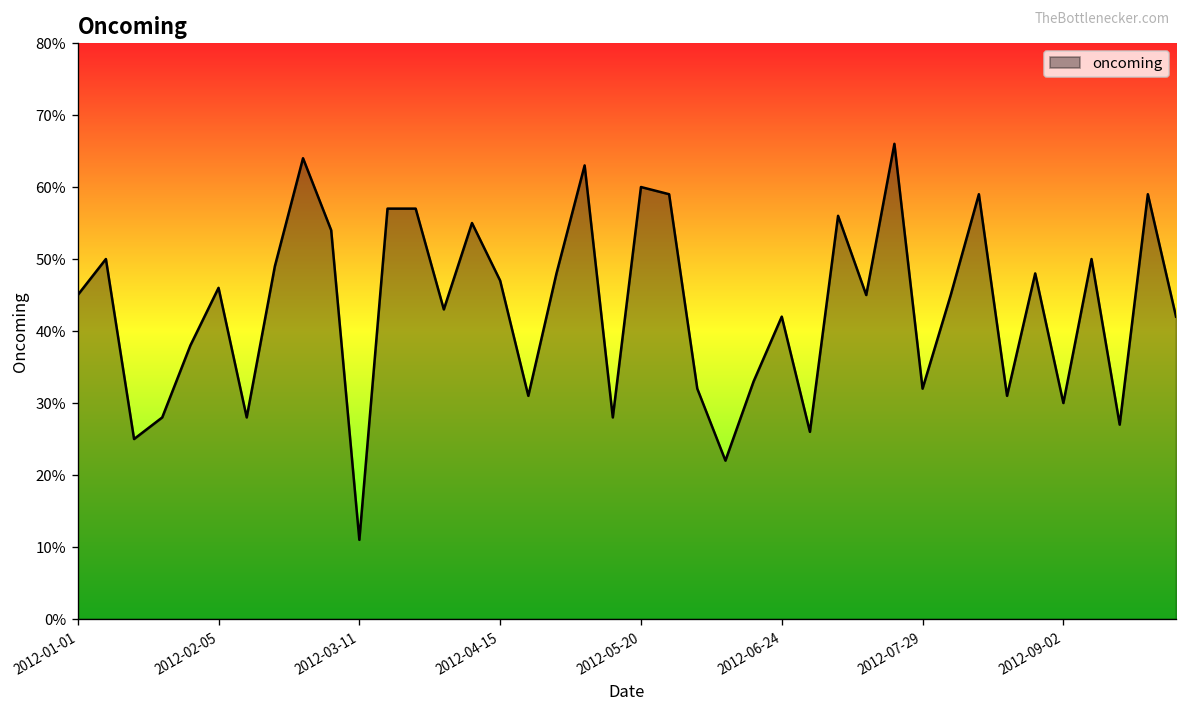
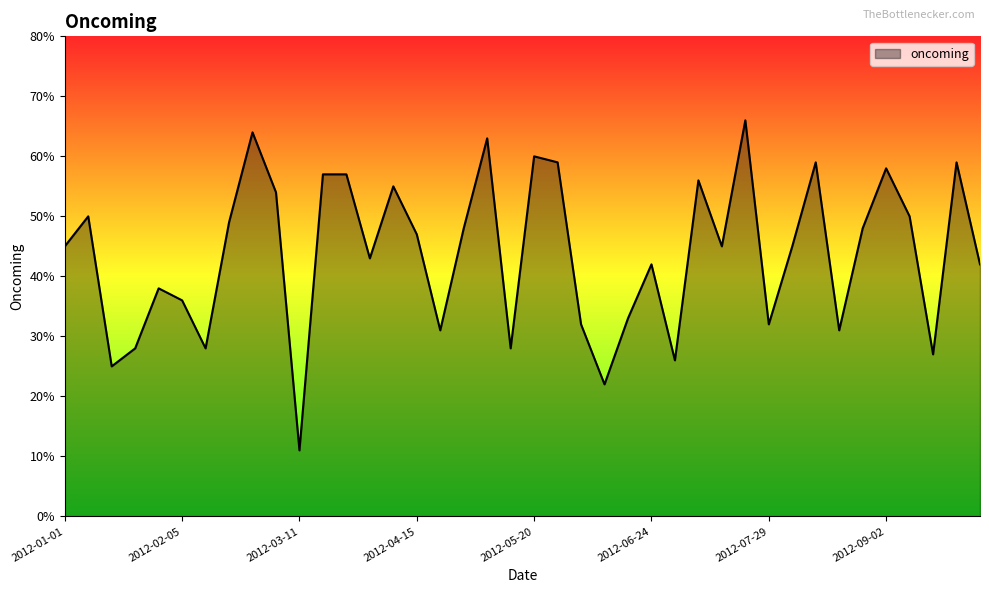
  {
    "2012-01-01": "45%",
-   "2012-02-05": "46%",
+   "2012-02-05": "36%",
    "2012-03-11": "11%",
    "2012-04-15": "47%",
    "2012-05-20": "60%",
    "2012-06-24": "42%",
    "2012-07-29": "32%",
-   "2012-09-02": "30%"
+   "2012-09-02": "58%"
  }
